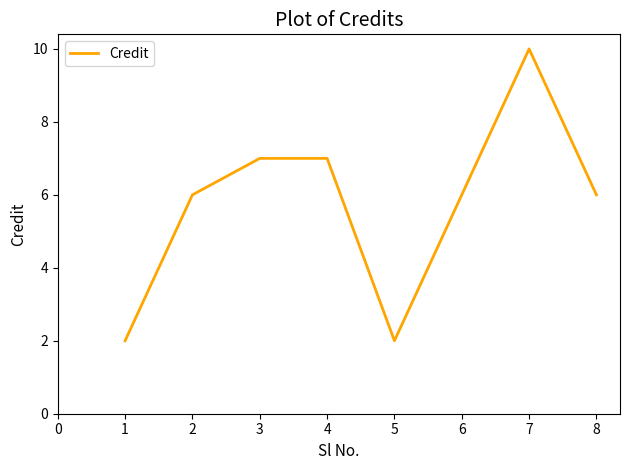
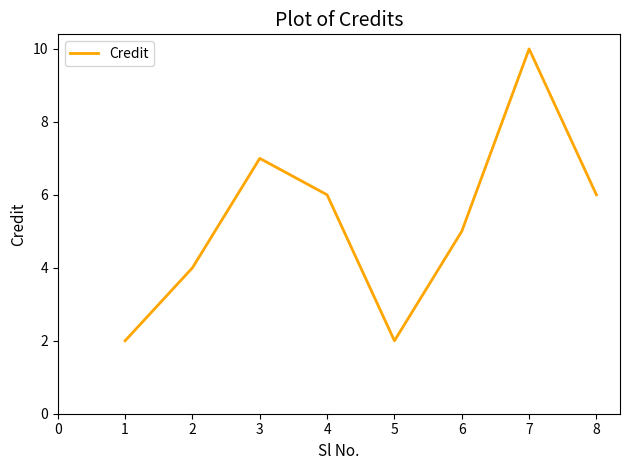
  {
    "1": 2,
-   "2": 6,
+   "2": 4,
    "3": 7,
-   "4": 7,
+   "4": 6,
    "5": 2,
-   "6": 6,
+   "6": 5,
    "7": 10,
    "8": 6
  }
